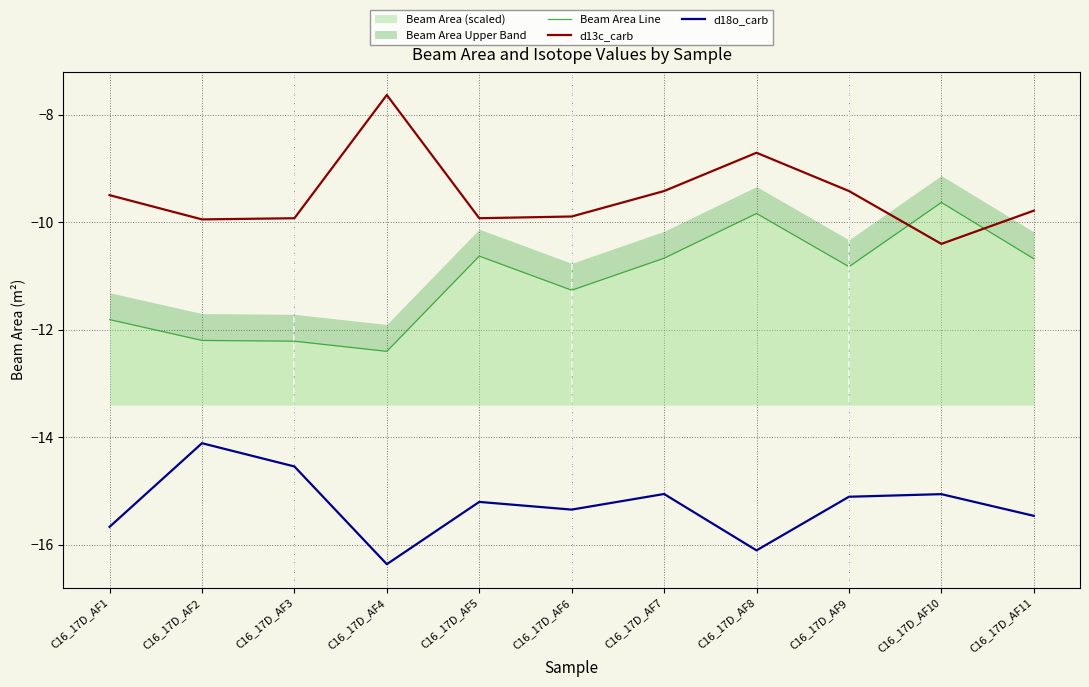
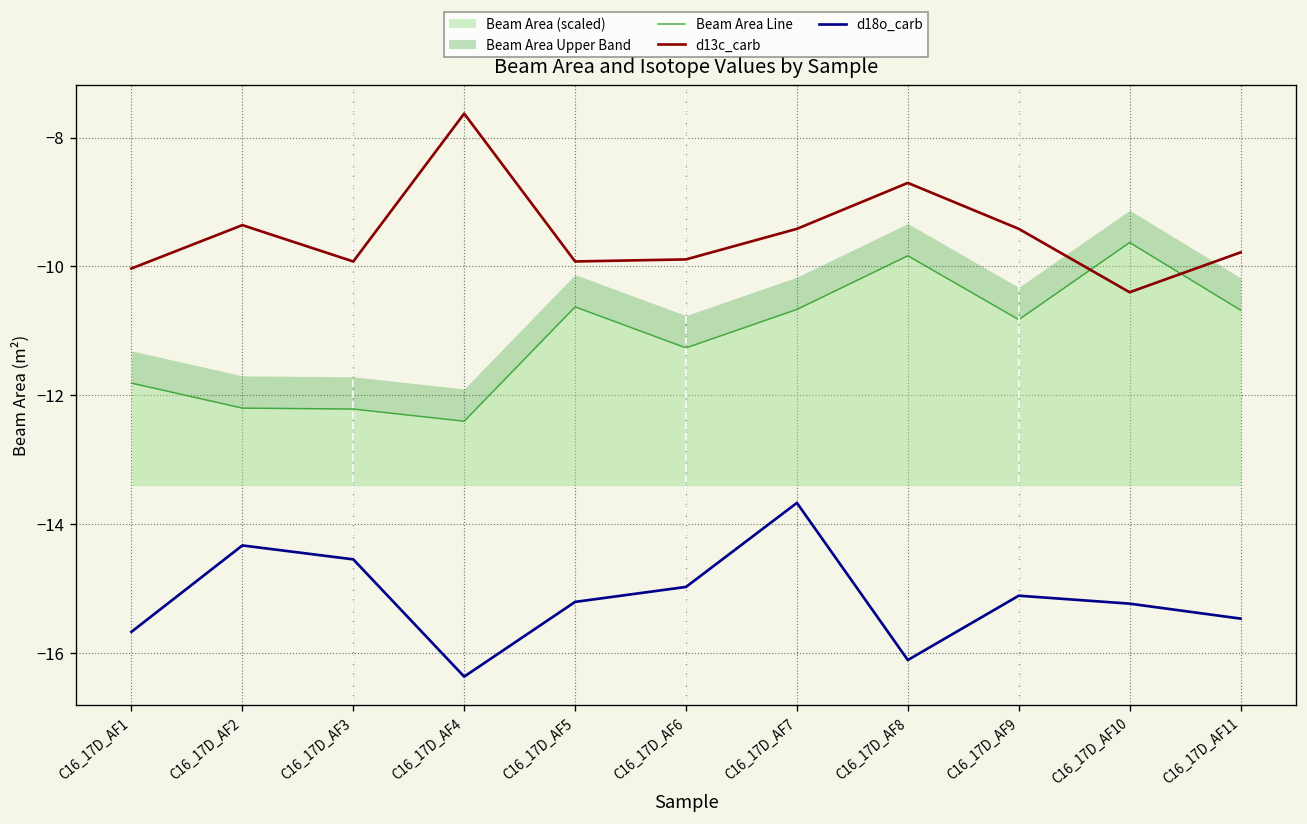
  {
    "d13c_carb": {
-     "C16_17D_AF1": -9.5,
-     "C16_17D_AF2": -9.9,
+     "C16_17D_AF1": -10.0,
+     "C16_17D_AF2": -9.4,
      "C16_17D_AF3": -9.9,
      "C16_17D_AF4": -7.6,
      "C16_17D_AF5": -9.9,
      "C16_17D_AF6": -9.9,
      "C16_17D_AF7": -9.4,
      "C16_17D_AF8": -8.7,
      "C16_17D_AF9": -9.4,
      "C16_17D_AF10": -10.4,
      "C16_17D_AF11": -9.8
    },
    "d18o_carb": {
      "C16_17D_AF1": -15.7,
-     "C16_17D_AF2": -14.1,
+     "C16_17D_AF2": -14.3,
      "C16_17D_AF3": -14.5,
      "C16_17D_AF4": -16.4,
      "C16_17D_AF5": -15.2,
-     "C16_17D_AF6": -15.3,
-     "C16_17D_AF7": -15.1,
+     "C16_17D_AF6": -15.0,
+     "C16_17D_AF7": -13.7,
      "C16_17D_AF8": -16.1,
      "C16_17D_AF9": -15.1,
-     "C16_17D_AF10": -15.1,
+     "C16_17D_AF10": -15.2,
      "C16_17D_AF11": -15.5
    }
  }
